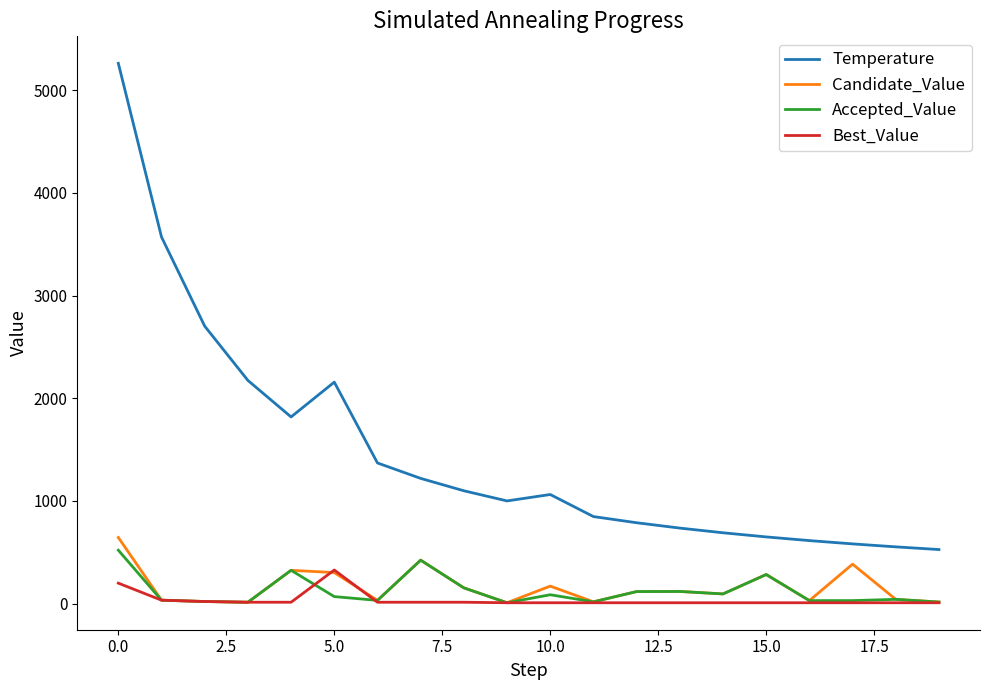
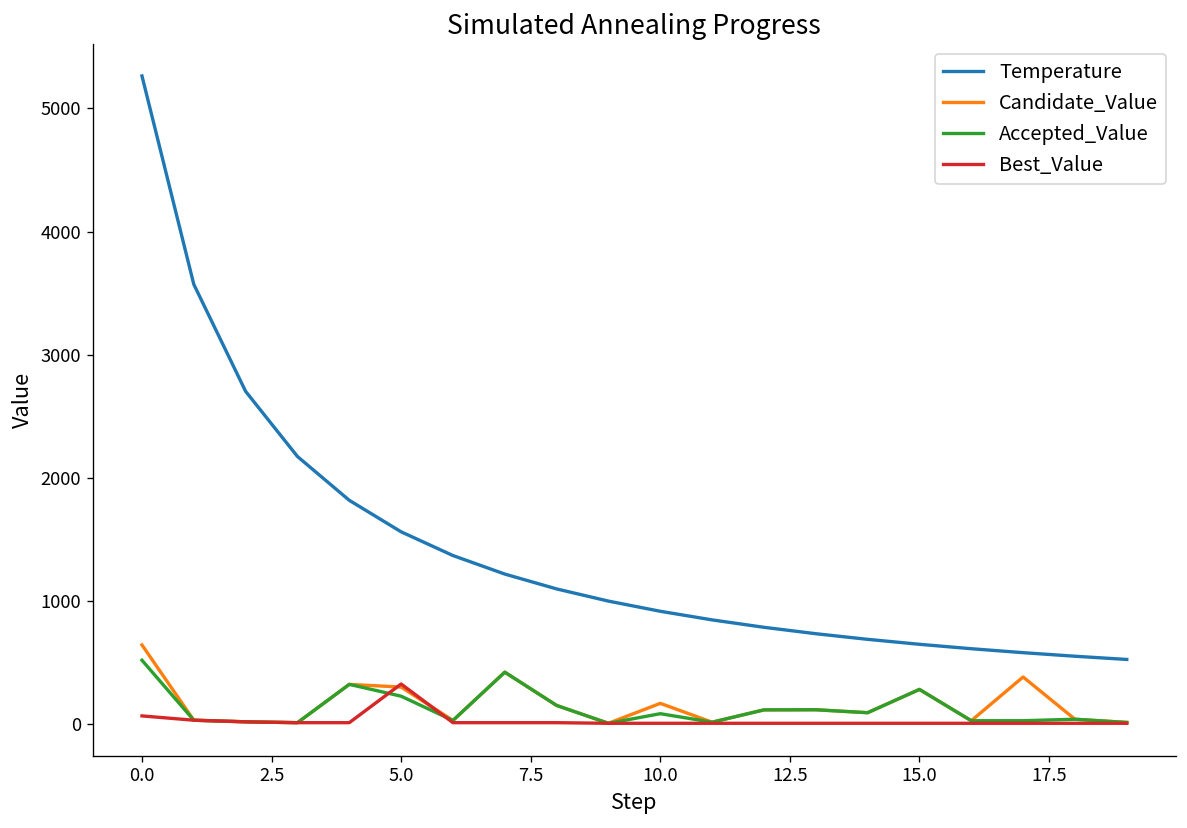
  {
    "Temperature": {
      "0.0": 5260,
-     "5.0": 2160,
-     "10.0": 1060,
+     "5.0": 1560,
+     "10.0": 920,
      "15.0": 650
    },
    "Candidate_Value": {
      "0.0": 640,
      "5.0": 300,
      "10.0": 170
    },
    "Accepted_Value": {
      "0.0": 520,
-     "5.0": 70,
+     "5.0": 230,
      "10.0": 90
    },
    "Best_Value": {
-     "0.0": 200,
+     "0.0": 70,
      "5.0": 330,
      "10.0": 10,
      "15.0": 10
    }
  }
